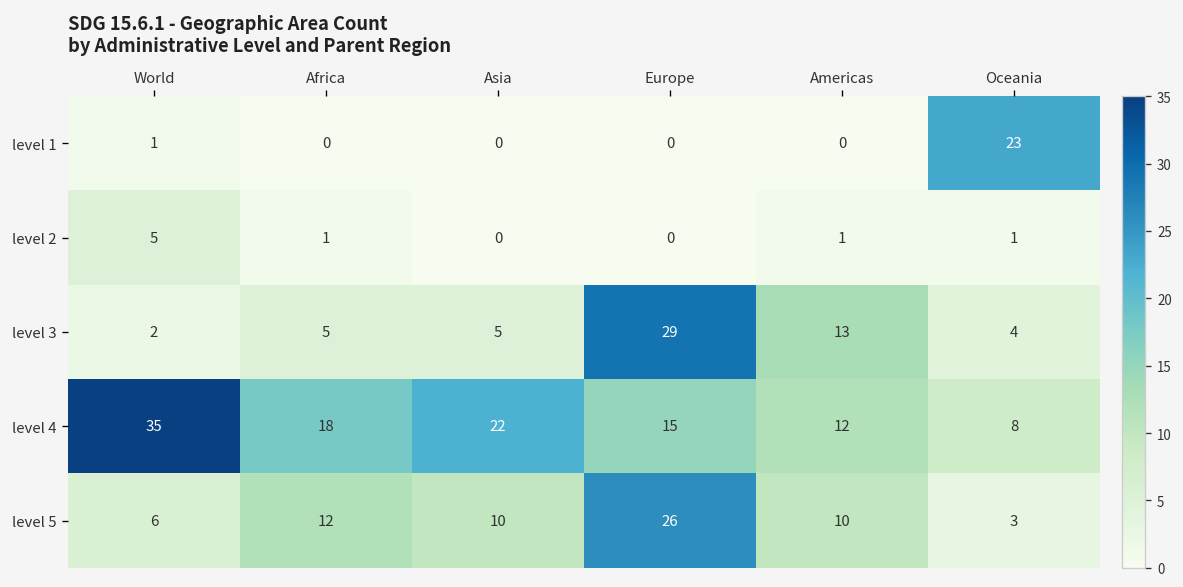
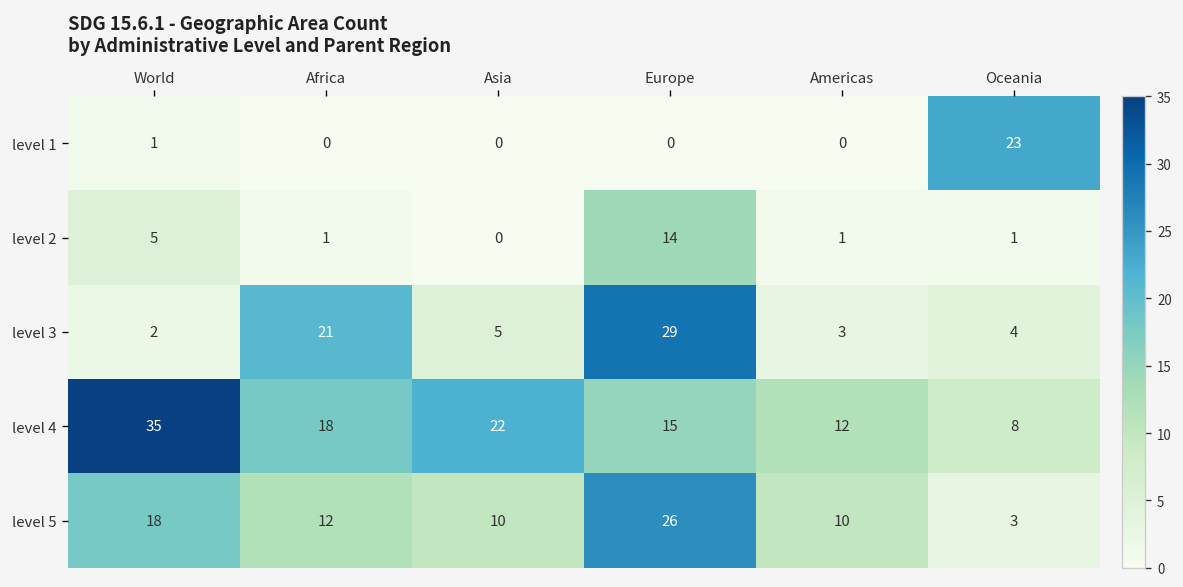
  {
    "level 1": {
      "World": 1,
      "Africa": 0,
      "Asia": 0,
      "Europe": 0,
      "Americas": 0,
      "Oceania": 23
    },
    "level 2": {
      "World": 5,
      "Africa": 1,
      "Asia": 0,
-     "Europe": 0,
+     "Europe": 14,
      "Americas": 1,
      "Oceania": 1
    },
    "level 3": {
      "World": 2,
-     "Africa": 5,
+     "Africa": 21,
      "Asia": 5,
      "Europe": 29,
-     "Americas": 13,
+     "Americas": 3,
      "Oceania": 4
    },
    "level 4": {
      "World": 35,
      "Africa": 18,
      "Asia": 22,
      "Europe": 15,
      "Americas": 12,
      "Oceania": 8
    },
    "level 5": {
-     "World": 6,
+     "World": 18,
      "Africa": 12,
      "Asia": 10,
      "Europe": 26,
      "Americas": 10,
      "Oceania": 3
    }
  }
